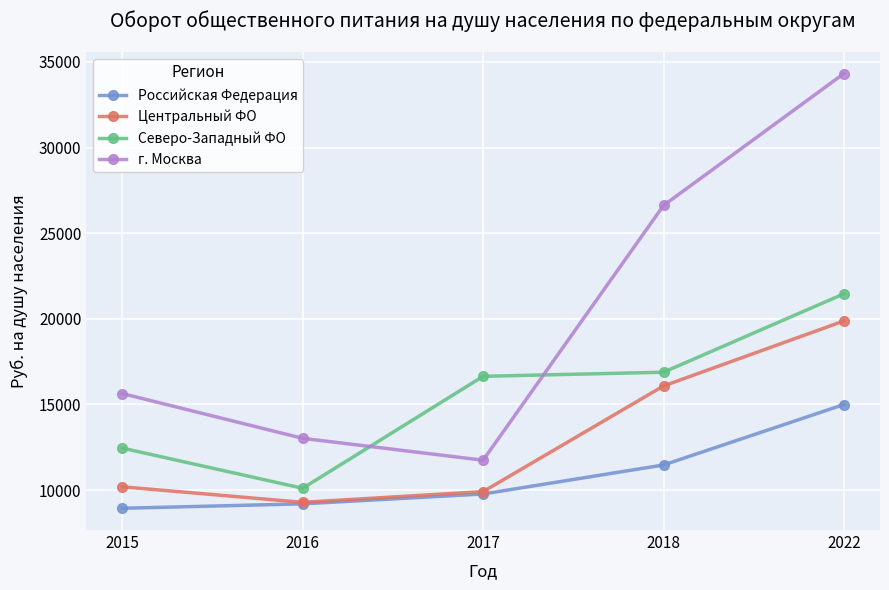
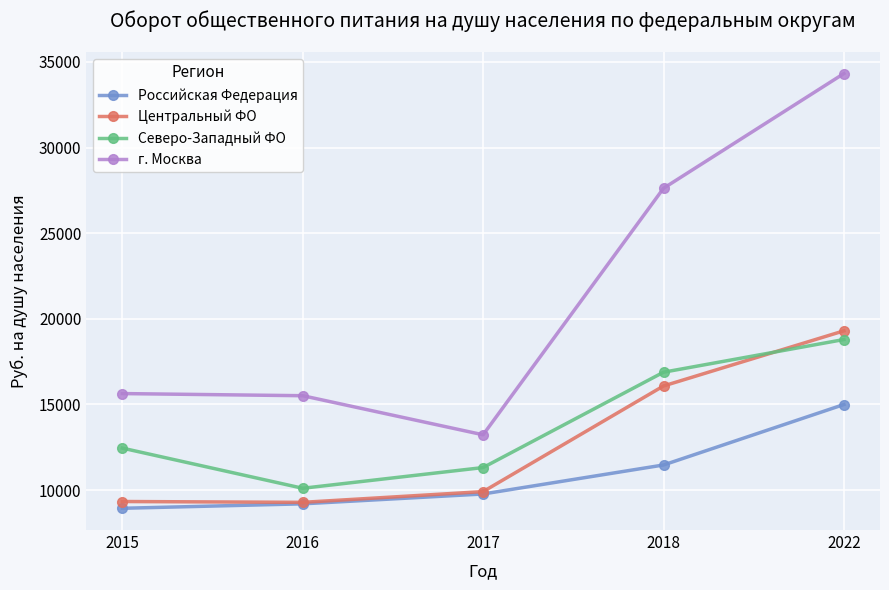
  {
    "Российская Федерация": {
      "2015": 8900,
      "2018": 11500,
      "2022": 15000
    },
    "Центральный ФО": {
-     "2015": 10200,
+     "2015": 9300,
      "2018": 16100,
-     "2022": 19900
+     "2022": 19300
    },
    "Северо-Западный ФО": {
      "2015": 12500,
      "2016": 10100,
-     "2017": 16600,
+     "2017": 11300,
      "2018": 16900,
-     "2022": 21500
+     "2022": 18800
    },
    "г. Москва": {
      "2015": 15600,
-     "2016": 13000,
-     "2017": 11700,
-     "2018": 26600,
+     "2016": 15500,
+     "2017": 13200,
+     "2018": 27600,
      "2022": 34300
    }
  }
